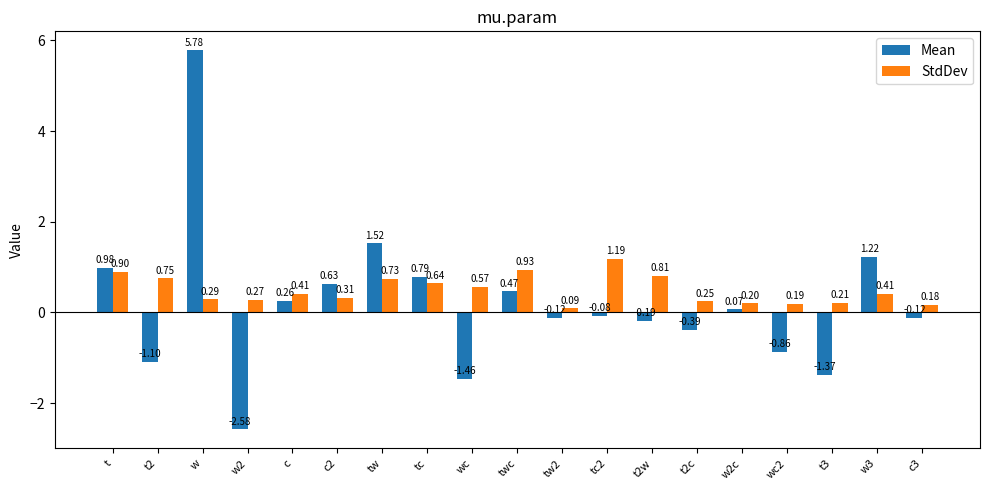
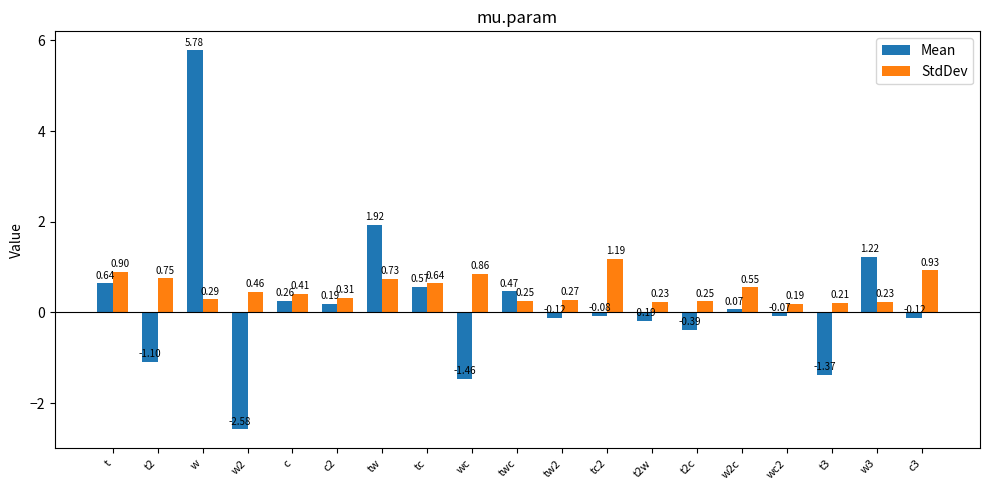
  {
    "Mean": {
-     "t": 0.98,
+     "t": 0.64,
      "t2": -1.10,
      "w": 5.78,
      "w2": -2.58,
      "c": 0.26,
-     "c2": 0.63,
-     "tw": 1.52,
-     "tc": 0.79,
+     "c2": 0.19,
+     "tw": 1.92,
+     "tc": 0.57,
      "wc": -1.46,
      "twc": 0.47,
      "tw2": -0.12,
      "tc2": -0.08,
      "t2w": -0.19,
      "t2c": -0.39,
      "w2c": 0.07,
-     "wc2": -0.86,
+     "wc2": -0.07,
      "t3": -1.37,
      "w3": 1.22,
      "c3": -0.12
    },
    "StdDev": {
      "t": 0.90,
      "t2": 0.75,
      "w": 0.29,
-     "w2": 0.27,
+     "w2": 0.46,
      "c": 0.41,
      "c2": 0.31,
      "tw": 0.73,
      "tc": 0.64,
-     "wc": 0.57,
-     "twc": 0.93,
-     "tw2": 0.09,
+     "wc": 0.86,
+     "twc": 0.25,
+     "tw2": 0.27,
      "tc2": 1.19,
-     "t2w": 0.81,
+     "t2w": 0.23,
      "t2c": 0.25,
-     "w2c": 0.20,
+     "w2c": 0.55,
      "wc2": 0.19,
      "t3": 0.21,
-     "w3": 0.41,
-     "c3": 0.18
+     "w3": 0.23,
+     "c3": 0.93
    }
  }
